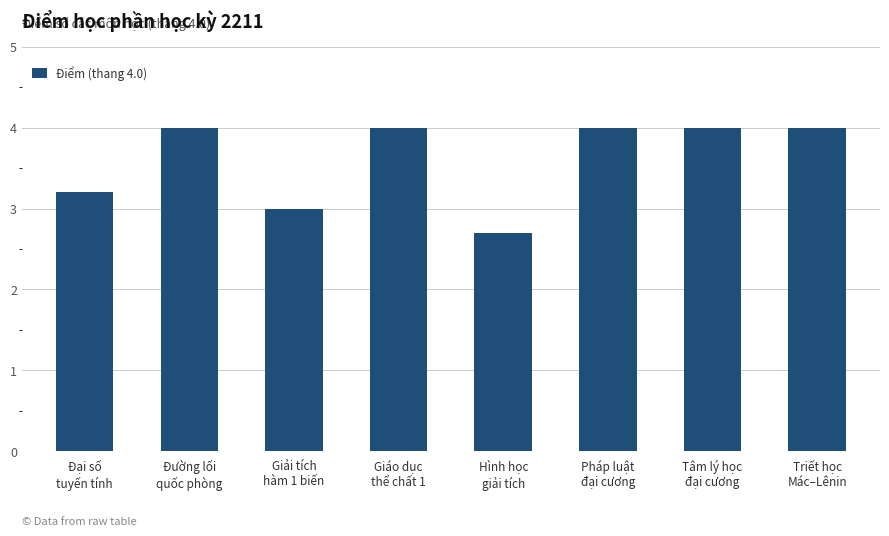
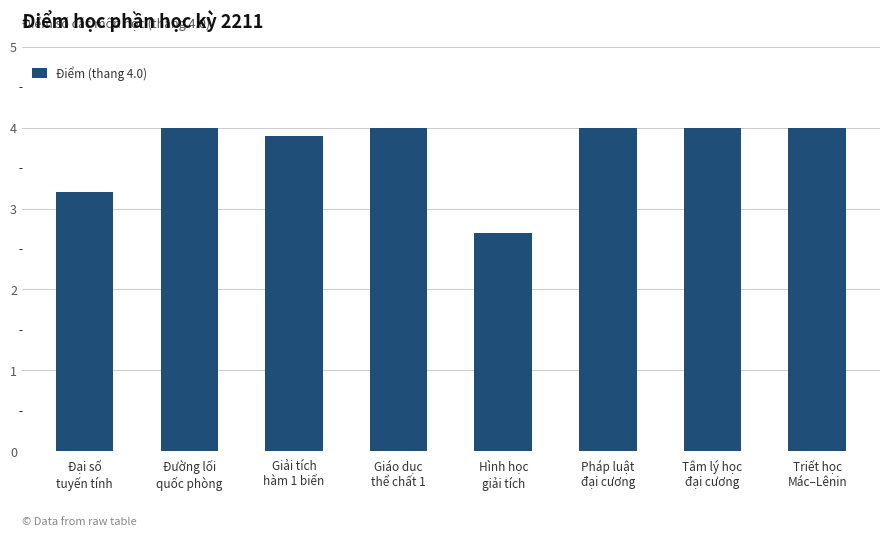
  {
    "Đại số tuyến tính": 3.2,
    "Đường lối quốc phòng": 4.0,
-   "Giải tích hàm 1 biến": 3.0,
+   "Giải tích hàm 1 biến": 3.9,
    "Giáo dục thể chất 1": 4.0,
    "Hình học giải tích": 2.7,
    "Pháp luật đại cương": 4.0,
    "Tâm lý học đại cương": 4.0,
    "Triết học Mác–Lênin": 4.0
  }
